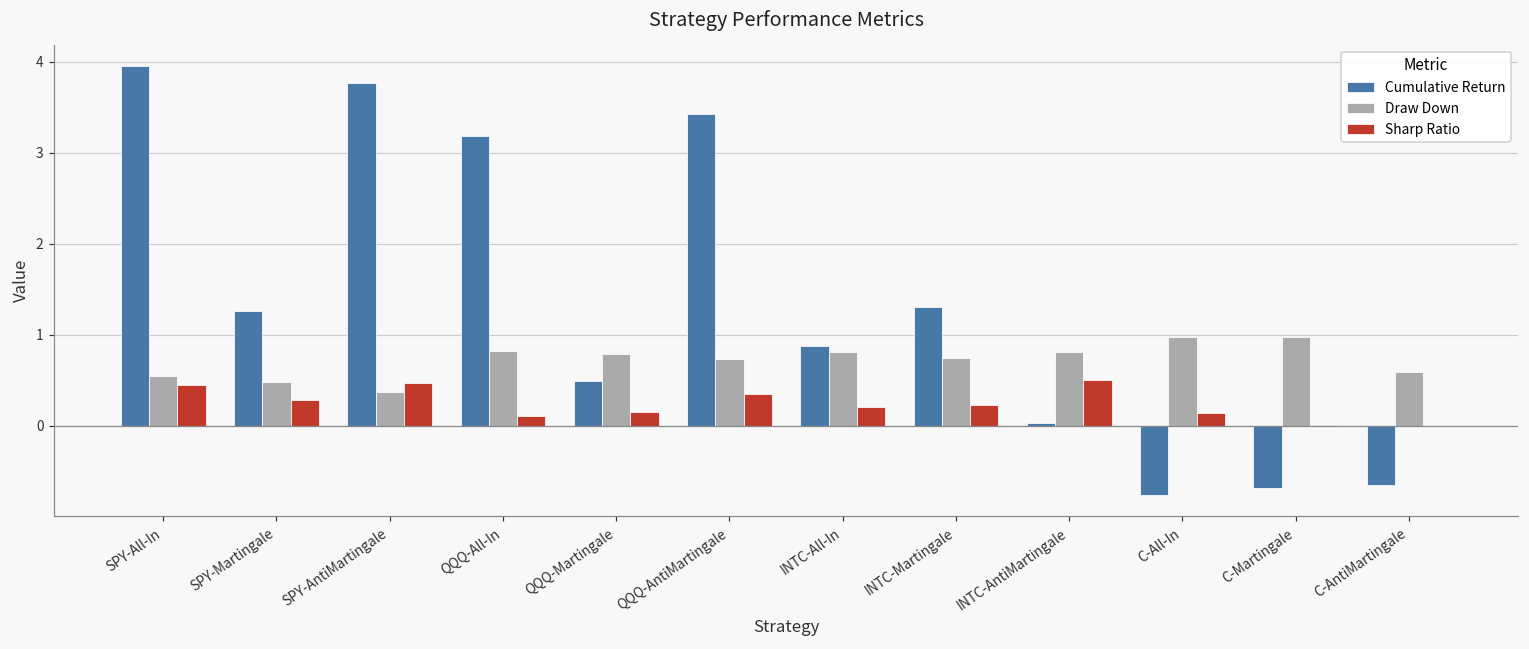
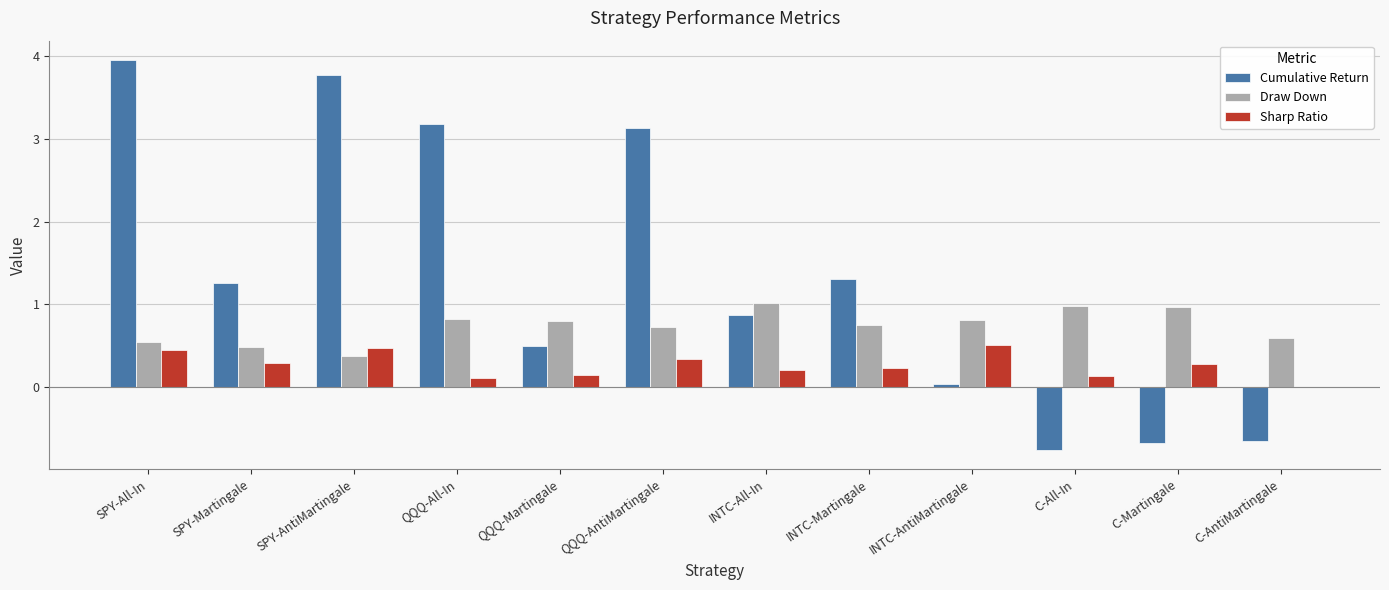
  {
    "Cumulative Return": {
      "SPY-All-In": 4.0,
      "SPY-Martingale": 1.3,
      "SPY-AntiMartingale": 3.8,
      "QQQ-All-In": 3.2,
      "QQQ-Martingale": 0.5,
-     "QQQ-AntiMartingale": 3.4,
+     "QQQ-AntiMartingale": 3.1,
      "INTC-All-In": 0.9,
      "INTC-Martingale": 1.3,
      "INTC-AntiMartingale": 0.0,
      "C-All-In": -0.8,
      "C-Martingale": -0.7,
      "C-AntiMartingale": -0.6
    },
    "Draw Down": {
      "SPY-All-In": 0.5,
      "SPY-Martingale": 0.5,
      "SPY-AntiMartingale": 0.4,
      "QQQ-All-In": 0.8,
      "QQQ-Martingale": 0.8,
      "QQQ-AntiMartingale": 0.7,
-     "INTC-All-In": 0.8,
+     "INTC-All-In": 1.0,
      "INTC-Martingale": 0.7,
      "INTC-AntiMartingale": 0.8,
      "C-All-In": 1.0,
      "C-Martingale": 1.0,
      "C-AntiMartingale": 0.6
    },
    "Sharp Ratio": {
      "SPY-All-In": 0.5,
      "SPY-Martingale": 0.3,
      "SPY-AntiMartingale": 0.5,
      "QQQ-All-In": 0.1,
      "QQQ-Martingale": 0.2,
      "QQQ-AntiMartingale": 0.3,
      "INTC-All-In": 0.2,
      "INTC-Martingale": 0.2,
      "INTC-AntiMartingale": 0.5,
      "C-All-In": 0.1,
-     "C-Martingale": 0.0
+     "C-Martingale": 0.3
    }
  }
